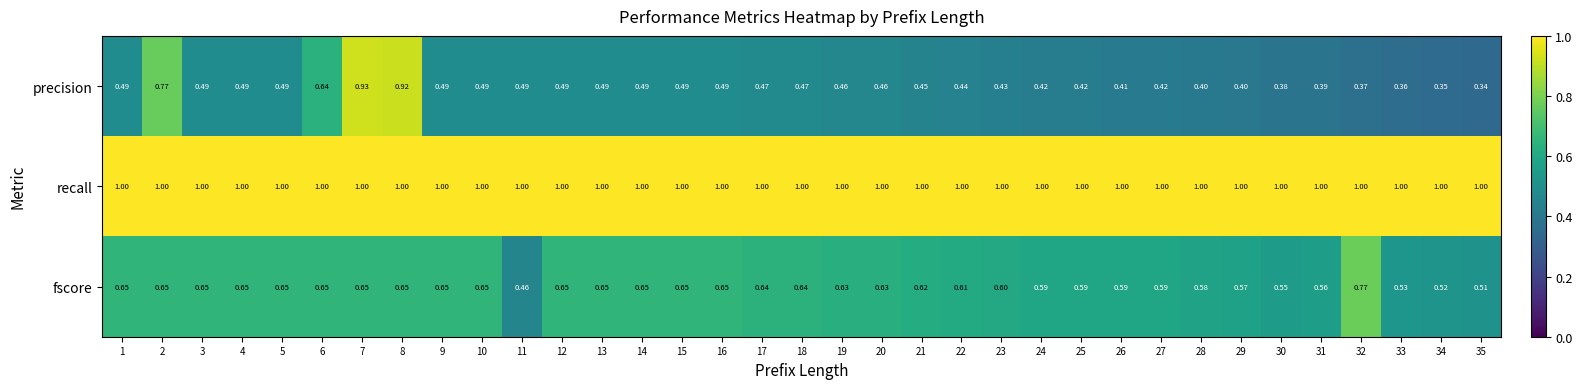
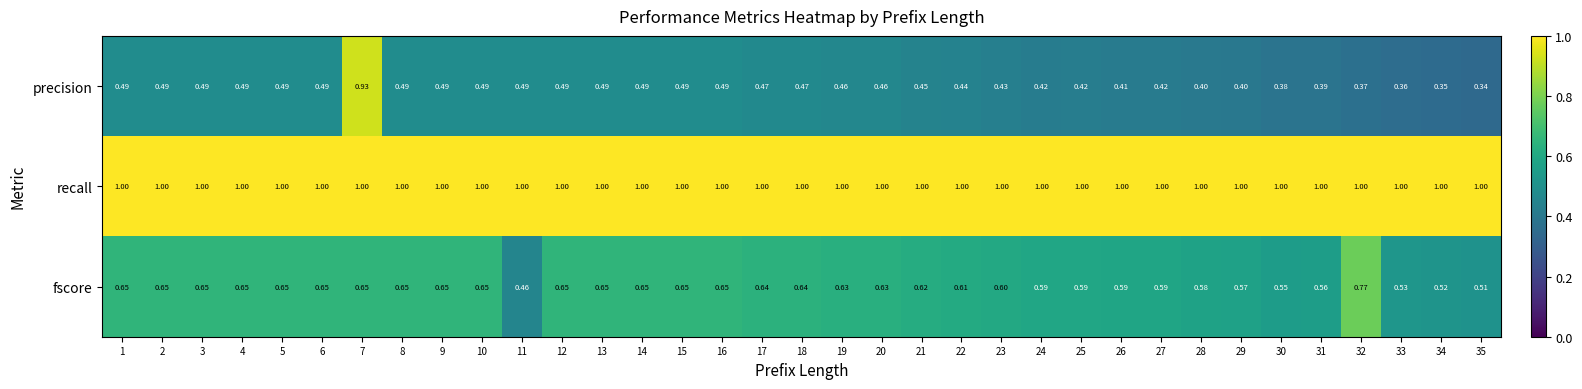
  {
    "precision": {
      "1": 0.49,
-     "2": 0.77,
+     "2": 0.49,
      "3": 0.49,
      "4": 0.49,
      "5": 0.49,
-     "6": 0.64,
+     "6": 0.49,
      "7": 0.93,
-     "8": 0.92,
+     "8": 0.49,
      "9": 0.49,
      "10": 0.49,
      "11": 0.49,
      "12": 0.49,
      "13": 0.49,
      "14": 0.49,
      "15": 0.49,
      "16": 0.49,
      "17": 0.47,
      "18": 0.47,
      "19": 0.46,
      "20": 0.46,
      "21": 0.45,
      "22": 0.44,
      "23": 0.43,
      "24": 0.42,
      "25": 0.42,
      "26": 0.41,
      "27": 0.42,
      "28": 0.40,
      "29": 0.40,
      "30": 0.38,
      "31": 0.39,
      "32": 0.37,
      "33": 0.36,
      "34": 0.35,
      "35": 0.34
    },
    "recall": {
      "1": 1.00,
      "2": 1.00,
      "3": 1.00,
      "4": 1.00,
      "5": 1.00,
      "6": 1.00,
      "7": 1.00,
      "8": 1.00,
      "9": 1.00,
      "10": 1.00,
      "11": 1.00,
      "12": 1.00,
      "13": 1.00,
      "14": 1.00,
      "15": 1.00,
      "16": 1.00,
      "17": 1.00,
      "18": 1.00,
      "19": 1.00,
      "20": 1.00,
      "21": 1.00,
      "22": 1.00,
      "23": 1.00,
      "24": 1.00,
      "25": 1.00,
      "26": 1.00,
      "27": 1.00,
      "28": 1.00,
      "29": 1.00,
      "30": 1.00,
      "31": 1.00,
      "32": 1.00,
      "33": 1.00,
      "34": 1.00,
      "35": 1.00
    },
    "fscore": {
      "1": 0.65,
      "2": 0.65,
      "3": 0.65,
      "4": 0.65,
      "5": 0.65,
      "6": 0.65,
      "7": 0.65,
      "8": 0.65,
      "9": 0.65,
      "10": 0.65,
      "11": 0.46,
      "12": 0.65,
      "13": 0.65,
      "14": 0.65,
      "15": 0.65,
      "16": 0.65,
      "17": 0.64,
      "18": 0.64,
      "19": 0.63,
      "20": 0.63,
      "21": 0.62,
      "22": 0.61,
      "23": 0.60,
      "24": 0.59,
      "25": 0.59,
      "26": 0.59,
      "27": 0.59,
      "28": 0.58,
      "29": 0.57,
      "30": 0.55,
      "31": 0.56,
      "32": 0.77,
      "33": 0.53,
      "34": 0.52,
      "35": 0.51
    }
  }
